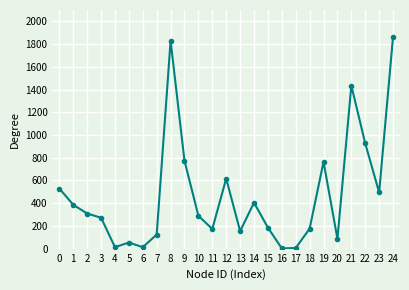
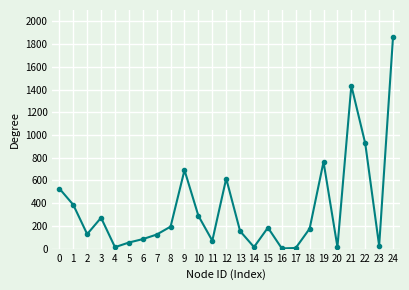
  {
    "0": 530,
    "1": 390,
-   "2": 310,
+   "2": 130,
    "3": 270,
    "4": 10,
    "5": 50,
-   "6": 10,
+   "6": 80,
    "7": 120,
-   "8": 1830,
-   "9": 770,
+   "8": 190,
+   "9": 690,
    "10": 290,
-   "11": 170,
+   "11": 70,
    "12": 620,
    "13": 150,
-   "14": 410,
+   "14": 10,
    "15": 190,
    "16": 0,
    "17": 10,
    "18": 180,
    "19": 760,
-   "20": 90,
+   "20": 20,
    "21": 1440,
    "22": 930,
-   "23": 500,
+   "23": 30,
    "24": 1870
  }
